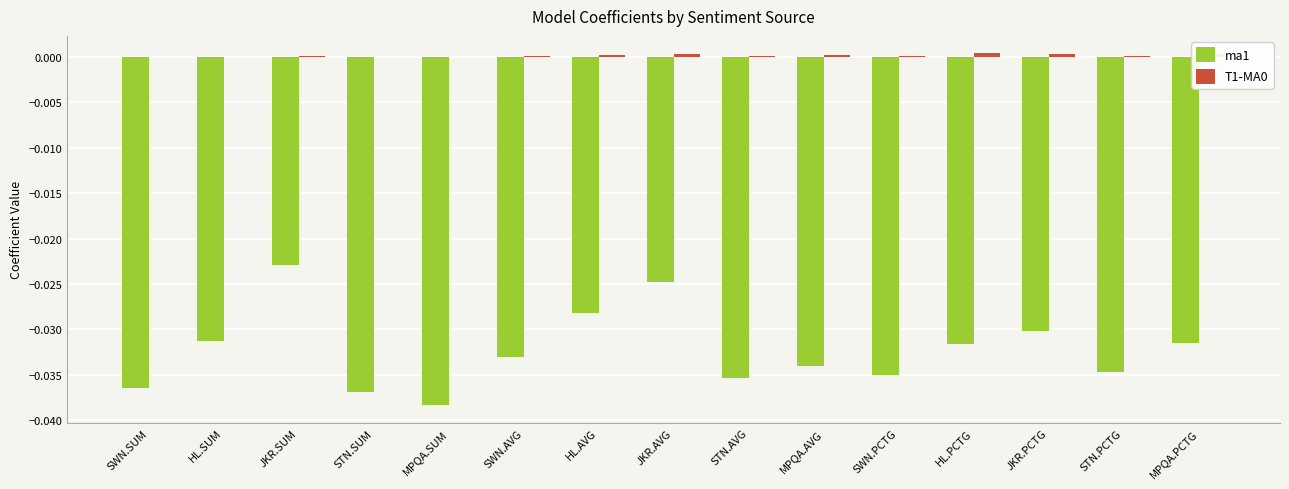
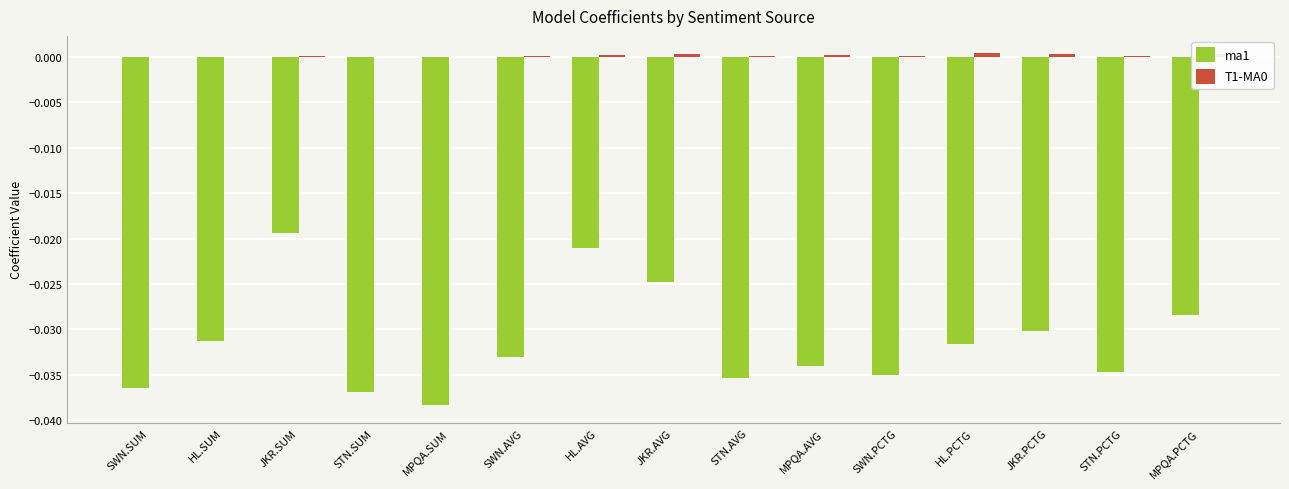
  {
    "ma1": {
      "SWN.SUM": -0.036,
      "HL.SUM": -0.031,
-     "JKR.SUM": -0.023,
+     "JKR.SUM": -0.019,
      "STN.SUM": -0.037,
      "MPQA.SUM": -0.038,
      "SWN.AVG": -0.033,
-     "HL.AVG": -0.028,
+     "HL.AVG": -0.021,
      "JKR.AVG": -0.025,
      "STN.AVG": -0.035,
      "MPQA.AVG": -0.034,
      "SWN.PCTG": -0.035,
      "HL.PCTG": -0.032,
      "JKR.PCTG": -0.030,
      "STN.PCTG": -0.035,
-     "MPQA.PCTG": -0.031
+     "MPQA.PCTG": -0.028
    },
    "T1-MA0": {
      "SWN.SUM": 0.000,
      "STN.SUM": 0.000,
      "JKR.AVG": 0.000,
      "HL.PCTG": 0.000,
      "JKR.PCTG": 0.000
    }
  }
